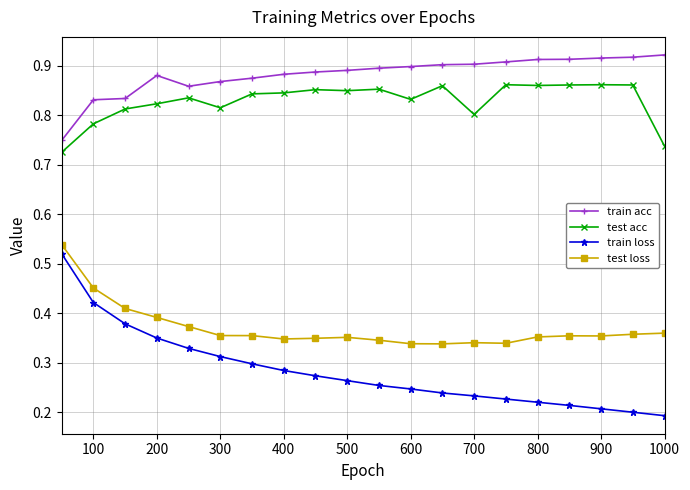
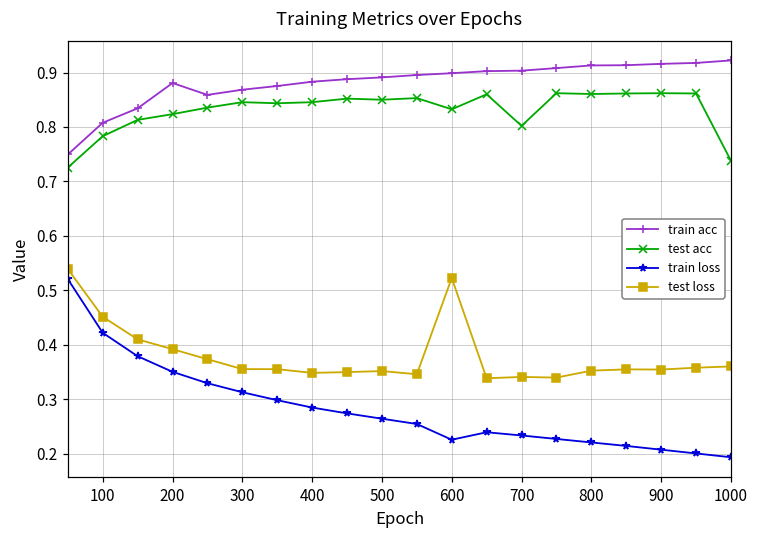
  {
    "train acc": {
-     "100": 0.83,
+     "100": 0.81,
      "200": 0.88,
      "300": 0.87,
      "400": 0.88,
      "500": 0.89,
      "600": 0.90,
      "700": 0.90,
      "800": 0.91,
      "900": 0.92,
      "1000": 0.92
    },
    "test acc": {
      "100": 0.78,
      "200": 0.82,
-     "300": 0.82,
+     "300": 0.85,
      "400": 0.85,
      "500": 0.85,
      "600": 0.83,
      "700": 0.80,
      "800": 0.86,
      "900": 0.86,
      "1000": 0.74
    },
    "train loss": {
      "100": 0.42,
      "200": 0.35,
      "300": 0.31,
      "400": 0.28,
      "500": 0.26,
-     "600": 0.25,
+     "600": 0.23,
      "700": 0.23,
      "800": 0.22,
      "900": 0.21,
      "1000": 0.19
    },
    "test loss": {
      "100": 0.45,
      "200": 0.39,
      "300": 0.36,
      "400": 0.35,
      "500": 0.35,
-     "600": 0.34,
+     "600": 0.52,
      "700": 0.34,
      "800": 0.35,
      "900": 0.35,
      "1000": 0.36
    }
  }
